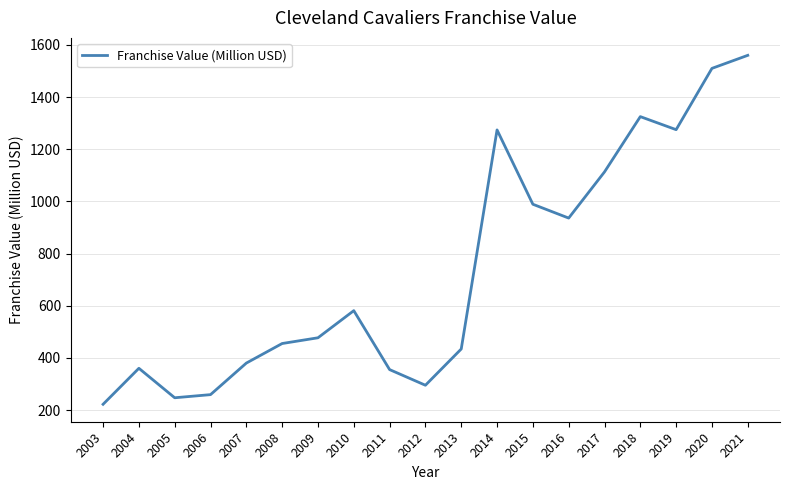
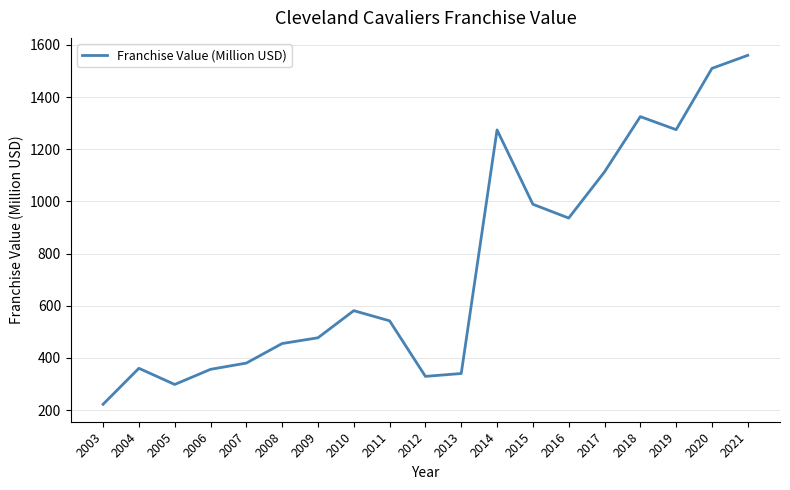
  {
    "2003": 220,
    "2004": 360,
-   "2005": 250,
-   "2006": 260,
+   "2005": 300,
+   "2006": 360,
    "2007": 380,
    "2008": 460,
    "2009": 480,
    "2010": 580,
-   "2011": 360,
-   "2012": 300,
-   "2013": 430,
+   "2011": 540,
+   "2012": 330,
+   "2013": 340,
    "2014": 1270,
    "2015": 990,
    "2016": 940,
    "2017": 1110,
    "2018": 1330,
    "2019": 1280,
    "2020": 1510,
    "2021": 1560
  }
